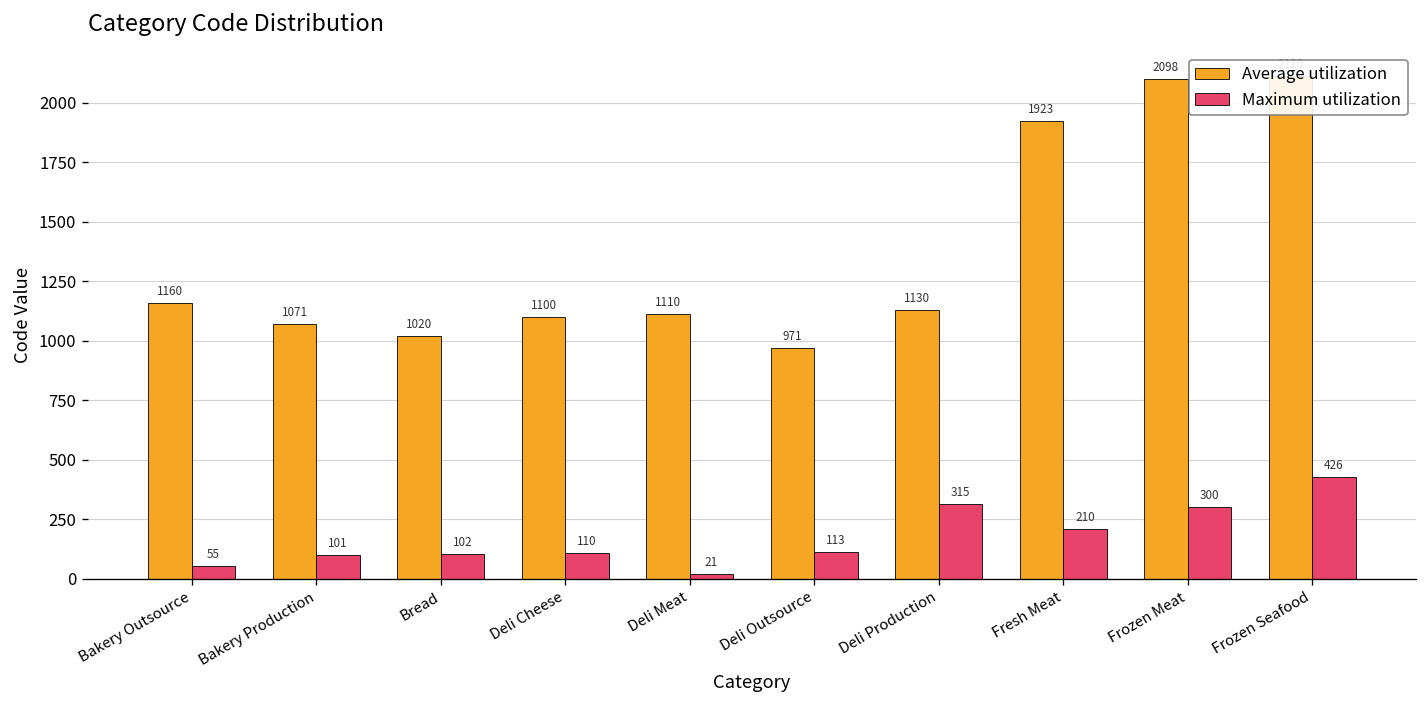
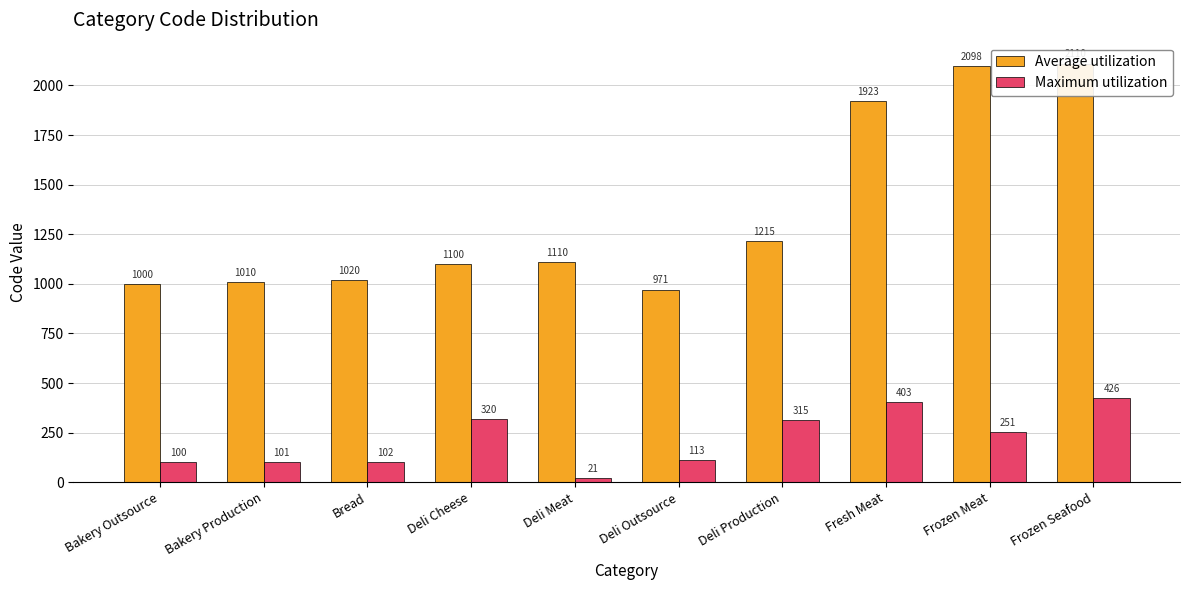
  {
    "Average utilization": {
-     "Bakery Outsource": 1160,
-     "Bakery Production": 1071,
+     "Bakery Outsource": 1000,
+     "Bakery Production": 1010,
      "Bread": 1020,
      "Deli Cheese": 1100,
      "Deli Meat": 1110,
      "Deli Outsource": 971,
-     "Deli Production": 1130,
+     "Deli Production": 1215,
      "Fresh Meat": 1923,
      "Frozen Meat": 2098
    },
    "Maximum utilization": {
-     "Bakery Outsource": 55,
+     "Bakery Outsource": 100,
      "Bakery Production": 101,
      "Bread": 102,
-     "Deli Cheese": 110,
+     "Deli Cheese": 320,
      "Deli Meat": 21,
      "Deli Outsource": 113,
      "Deli Production": 315,
-     "Fresh Meat": 210,
-     "Frozen Meat": 300,
+     "Fresh Meat": 403,
+     "Frozen Meat": 251,
      "Frozen Seafood": 426
    }
  }
